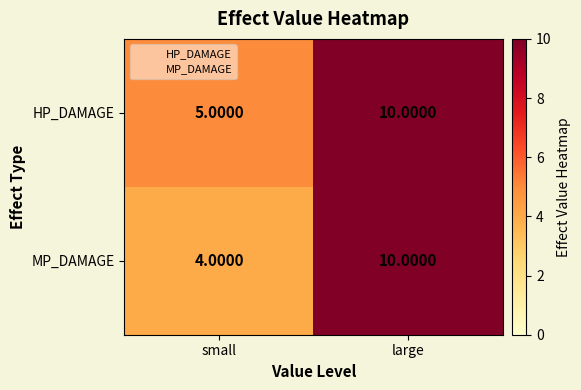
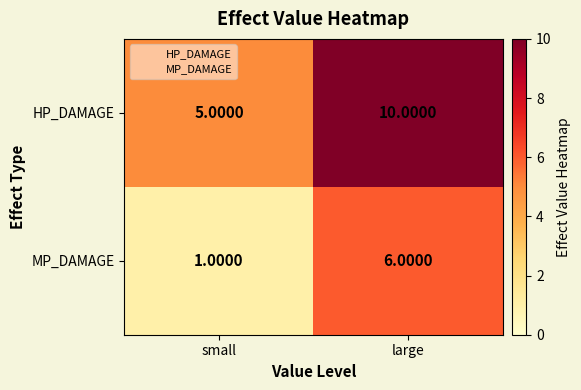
  {
    "HP_DAMAGE": {
      "small": 5.0000,
      "large": 10.0000
    },
    "MP_DAMAGE": {
-     "small": 4.0000,
-     "large": 10.0000
+     "small": 1.0000,
+     "large": 6.0000
    }
  }
